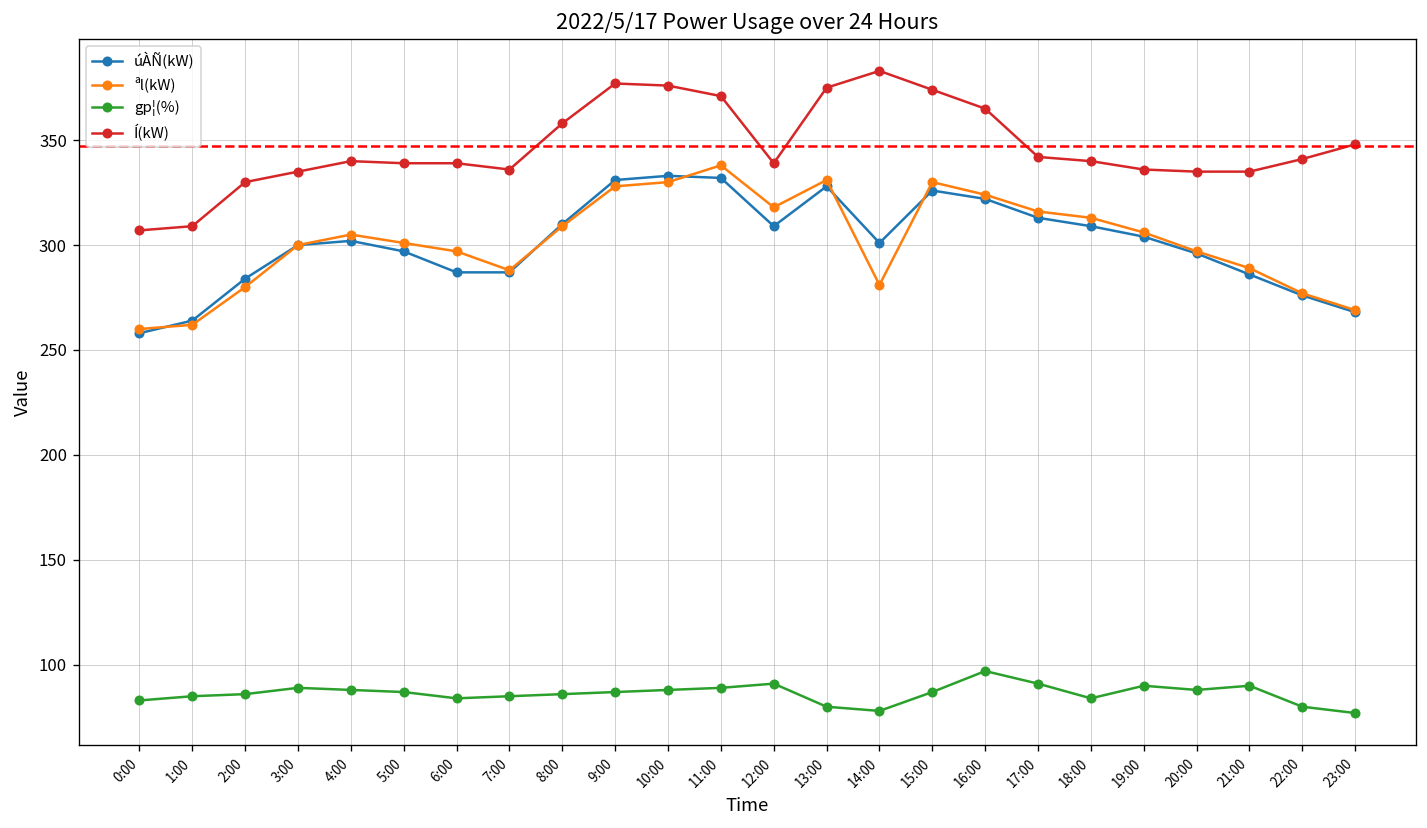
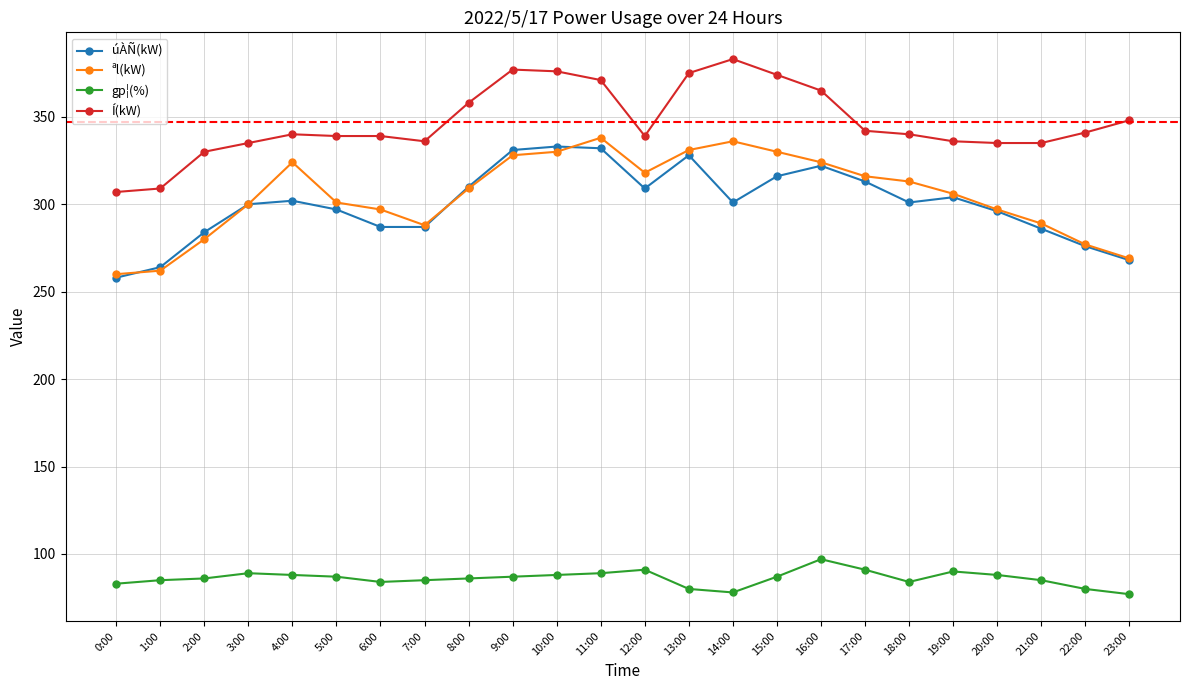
  {
    "úÀÑ(kW)": {
      "0:00": 258,
      "1:00": 264,
      "2:00": 284,
      "4:00": 302,
      "5:00": 297,
      "6:00": 287,
      "9:00": 331,
      "10:00": 333,
      "11:00": 332,
      "12:00": 309,
      "13:00": 328,
      "14:00": 301,
-     "15:00": 326,
+     "15:00": 316,
      "16:00": 322,
      "17:00": 313,
-     "18:00": 309,
+     "18:00": 301,
      "19:00": 304,
      "21:00": 286
    },
    "ªl(kW)": {
      "0:00": 260,
      "1:00": 262,
      "2:00": 280,
-     "4:00": 305,
+     "4:00": 324,
      "5:00": 301,
      "6:00": 297,
      "9:00": 328,
      "10:00": 330,
      "11:00": 338,
      "12:00": 318,
      "13:00": 331,
-     "14:00": 281,
+     "14:00": 336,
      "15:00": 330,
      "16:00": 324,
      "17:00": 316,
      "18:00": 313,
      "19:00": 306,
      "21:00": 289
    },
    "gp¦(%)": {
      "0:00": 83,
      "1:00": 85,
      "2:00": 86,
      "3:00": 89,
      "4:00": 88,
      "5:00": 87,
      "6:00": 84,
      "7:00": 85,
      "8:00": 86,
      "9:00": 87,
      "10:00": 88,
      "11:00": 89,
      "12:00": 91,
      "13:00": 80,
      "14:00": 78,
      "15:00": 87,
      "16:00": 97,
      "17:00": 91,
      "18:00": 84,
      "19:00": 90,
      "20:00": 88,
-     "21:00": 90,
+     "21:00": 85,
      "22:00": 80,
      "23:00": 77
    },
    "Í(kW)": {
      "0:00": 307,
      "1:00": 309,
      "2:00": 330,
      "3:00": 335,
      "4:00": 340,
      "5:00": 339,
      "6:00": 339,
      "7:00": 336,
      "8:00": 358,
      "9:00": 377,
      "10:00": 376,
      "11:00": 371,
      "12:00": 339,
      "13:00": 375,
      "14:00": 383,
      "15:00": 374,
      "16:00": 365,
      "17:00": 342,
      "18:00": 340,
      "19:00": 336,
      "20:00": 335,
      "21:00": 335,
      "22:00": 341,
      "23:00": 348
    }
  }
